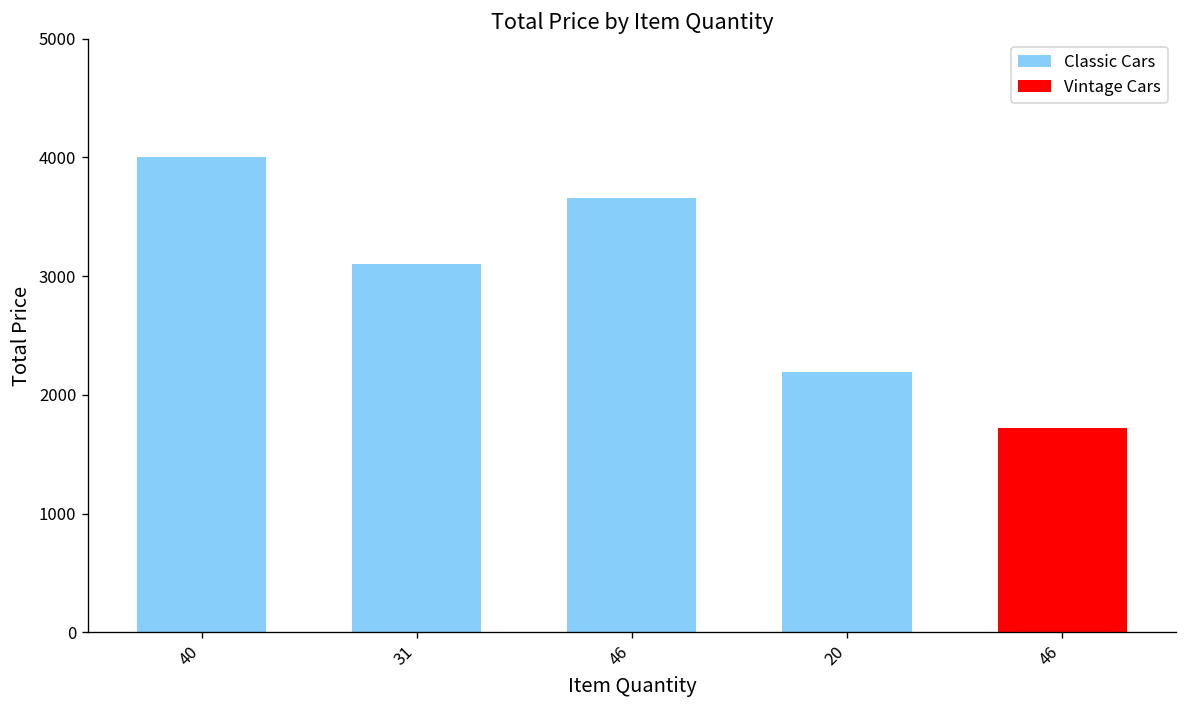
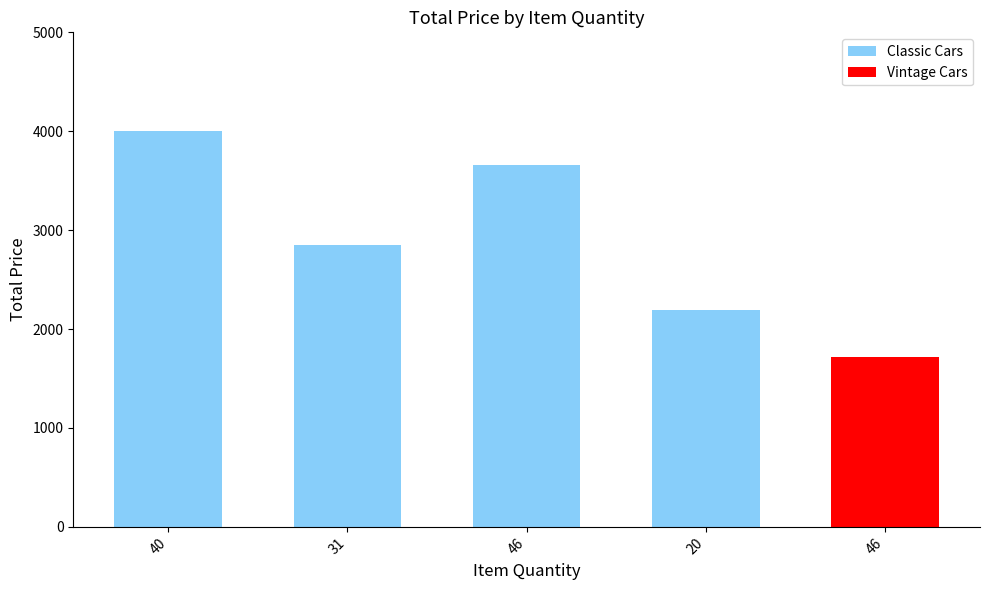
  {
    "40": 4000,
-   "31": 3100,
+   "31": 2800,
    "20": 2200
  }
